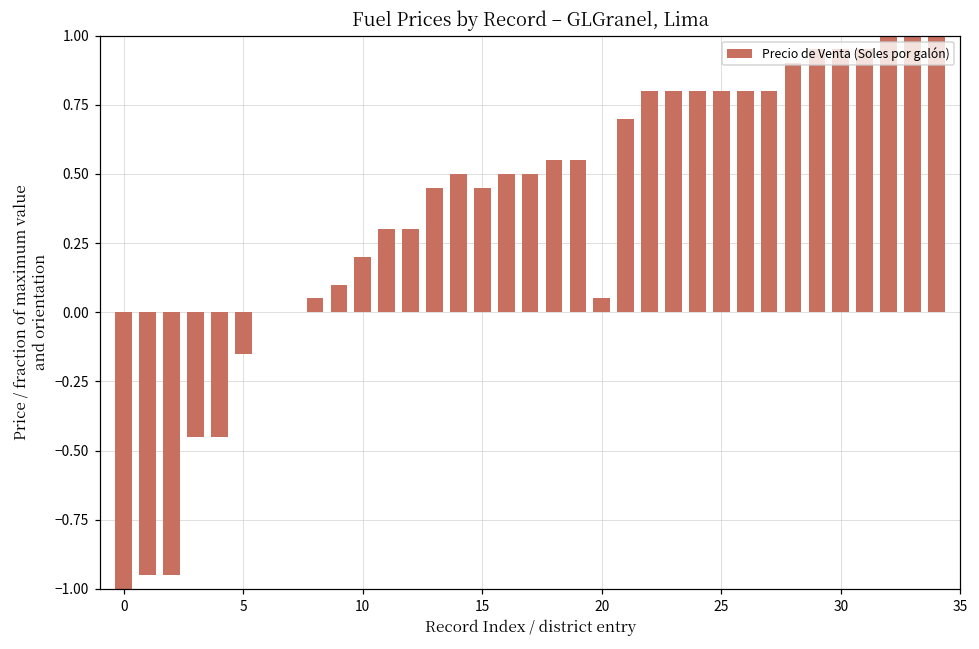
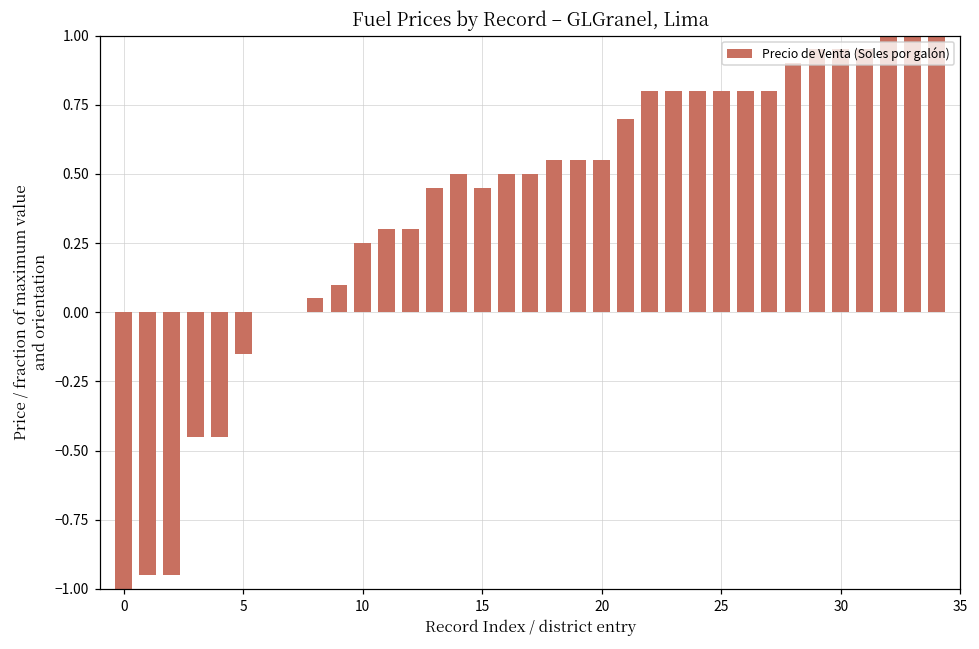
  {
    "0": -1.00,
    "5": -0.15,
-   "10": 0.20,
+   "10": 0.25,
    "15": 0.45,
-   "20": 0.05,
+   "20": 0.55,
    "25": 0.80
  }
